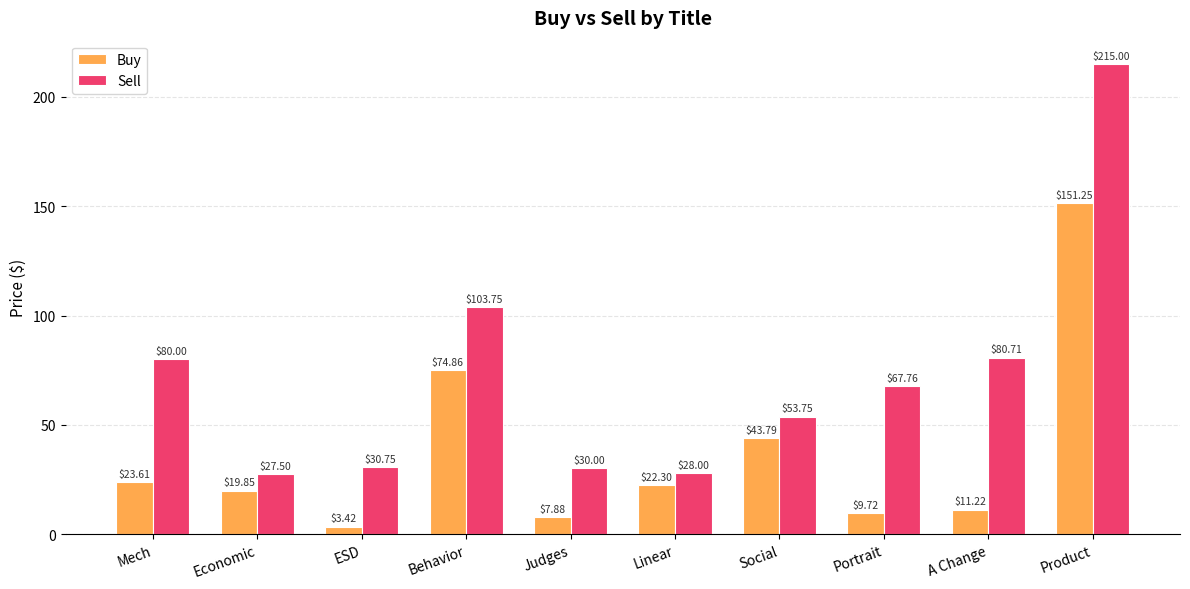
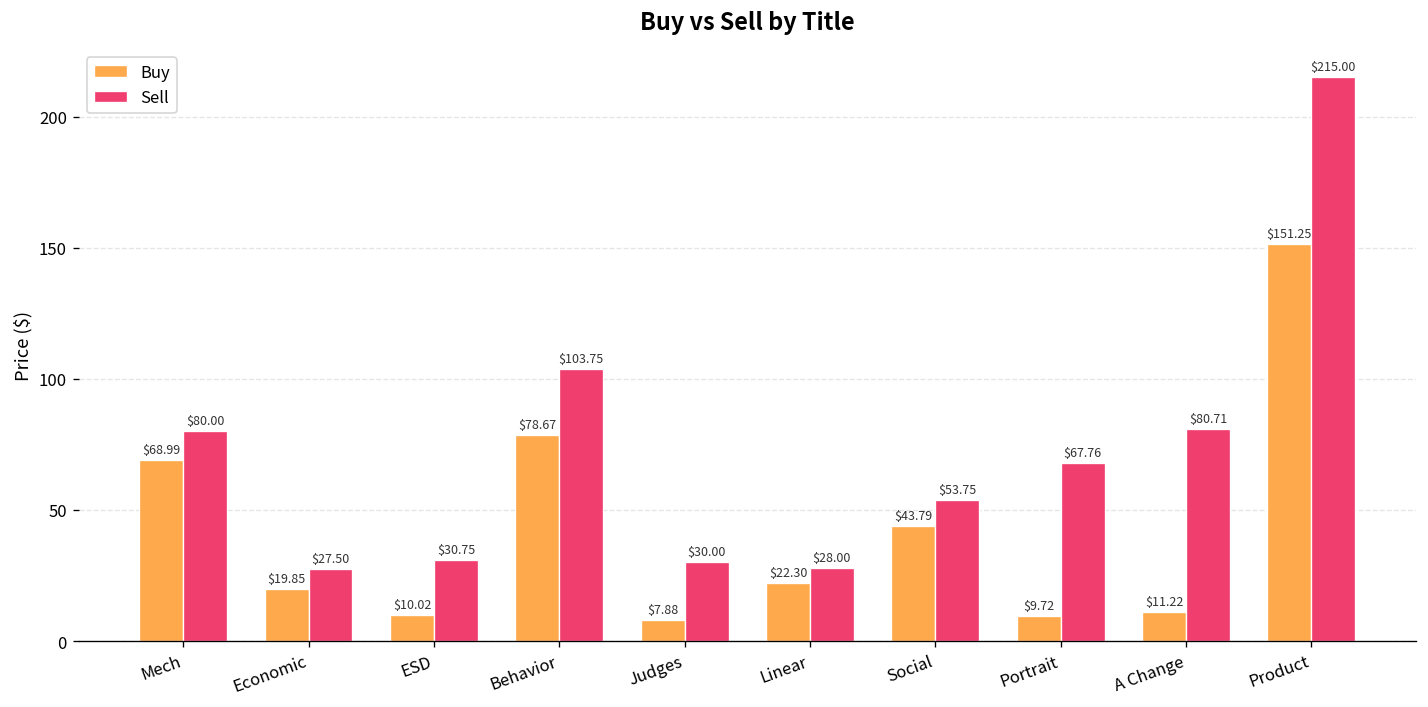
  {
    "Buy": {
-     "Mech": "$23.61",
+     "Mech": "$68.99",
      "Economic": "$19.85",
-     "ESD": "$3.42",
-     "Behavior": "$74.86",
+     "ESD": "$10.02",
+     "Behavior": "$78.67",
      "Judges": "$7.88",
      "Linear": "$22.30",
      "Social": "$43.79",
      "Portrait": "$9.72",
      "A Change": "$11.22",
      "Product": "$151.25"
    },
    "Sell": {
      "Mech": "$80.00",
      "Economic": "$27.50",
      "ESD": "$30.75",
      "Behavior": "$103.75",
      "Judges": "$30.00",
      "Linear": "$28.00",
      "Social": "$53.75",
      "Portrait": "$67.76",
      "A Change": "$80.71",
      "Product": "$215.00"
    }
  }
